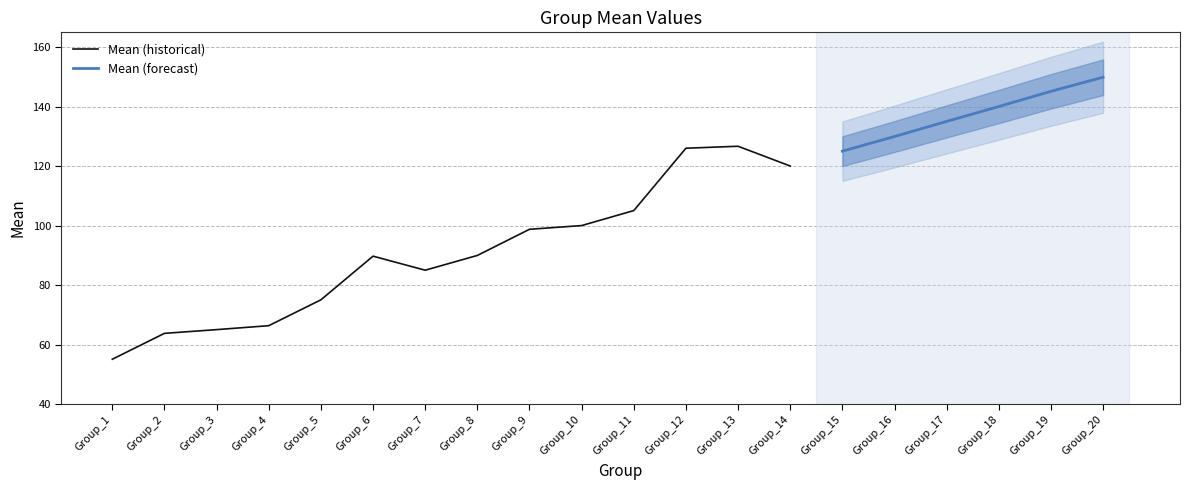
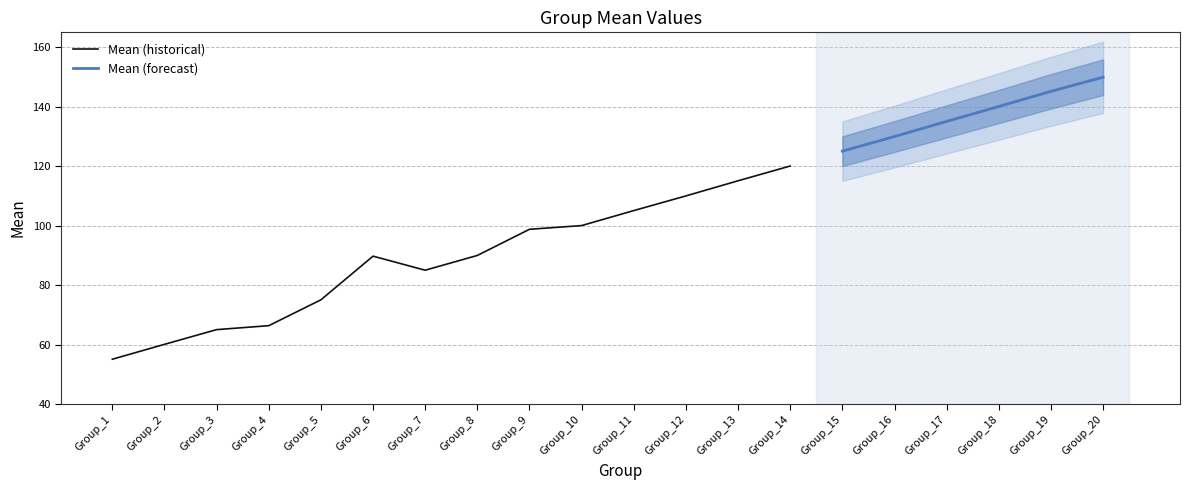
  {
    "Mean (historical)": {
      "Group_1": 55,
-     "Group_2": 64,
+     "Group_2": 60,
      "Group_3": 65,
      "Group_4": 66,
      "Group_5": 75,
      "Group_6": 90,
      "Group_7": 85,
      "Group_8": 90,
      "Group_9": 99,
      "Group_10": 100,
      "Group_11": 105,
-     "Group_12": 126,
-     "Group_13": 127,
+     "Group_12": 110,
+     "Group_13": 115,
      "Group_14": 120
    }
  }
